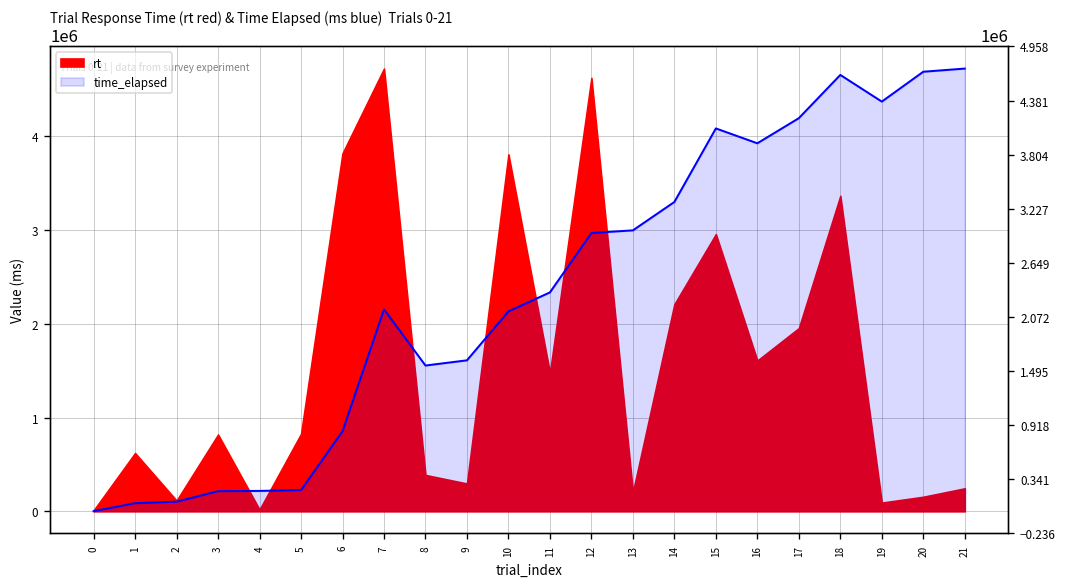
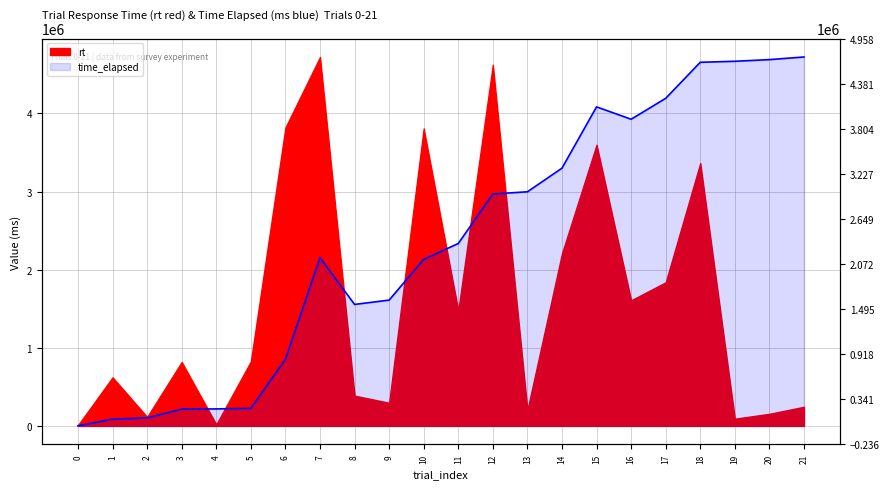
  {
    "rt": {
      "1": 600000,
      "3": 800000,
      "5": 800000,
      "6": 3800000,
      "7": 4700000,
      "8": 400000,
      "9": 300000,
      "10": 3800000,
      "11": 1500000,
      "12": 4600000,
      "13": 200000,
      "14": 2200000,
-     "15": 3000000,
+     "15": 3600000,
      "16": 1600000,
-     "17": 2000000,
+     "17": 1800000,
      "18": 3400000,
      "19": 100000,
      "20": 200000,
      "21": 200000
    },
    "time_elapsed": {
      "1": 100000,
      "3": 200000,
      "4": 200000,
      "5": 200000,
      "6": 900000,
      "7": 2200000,
      "8": 1600000,
      "9": 1600000,
      "10": 2100000,
      "11": 2300000,
      "12": 3000000,
      "13": 3000000,
      "14": 3300000,
      "15": 4100000,
      "16": 3900000,
      "17": 4200000,
      "18": 4700000,
-     "19": 4400000,
+     "19": 4700000,
      "20": 4700000,
      "21": 4700000
    }
  }
